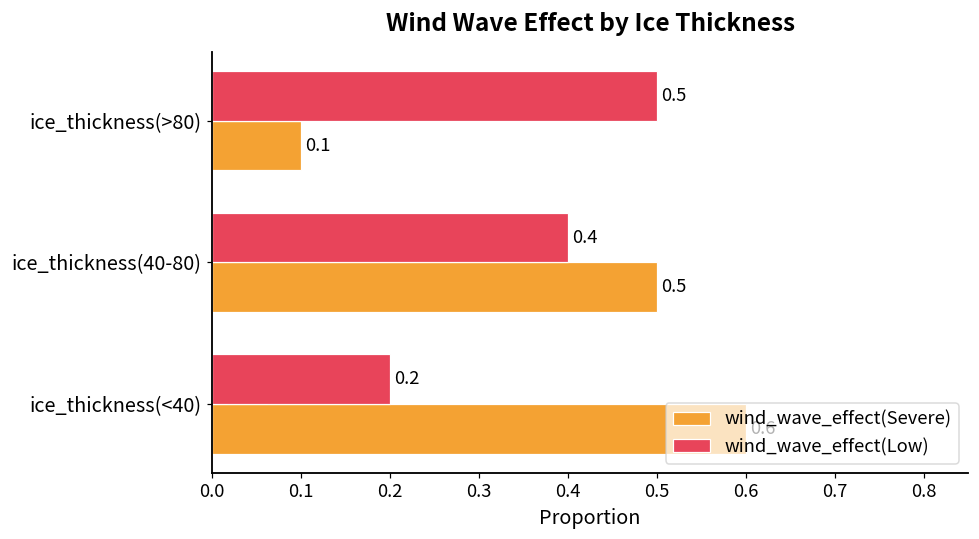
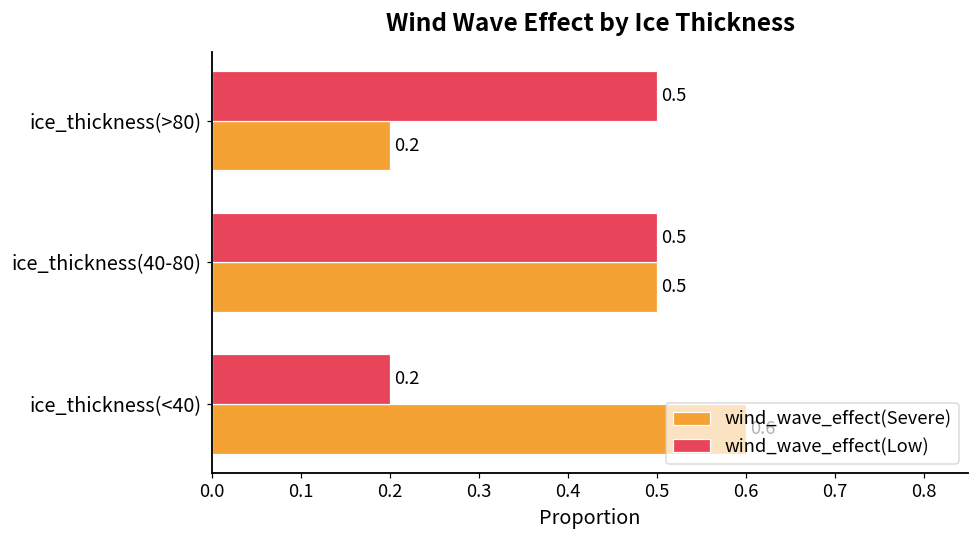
  {
    "wind_wave_effect(Severe)": {
-     "ice_thickness(>80)": 0.1,
+     "ice_thickness(>80)": 0.2,
      "ice_thickness(40-80)": 0.5
    },
    "wind_wave_effect(Low)": {
      "ice_thickness(>80)": 0.5,
-     "ice_thickness(40-80)": 0.4,
+     "ice_thickness(40-80)": 0.5,
      "ice_thickness(<40)": 0.2
    }
  }
